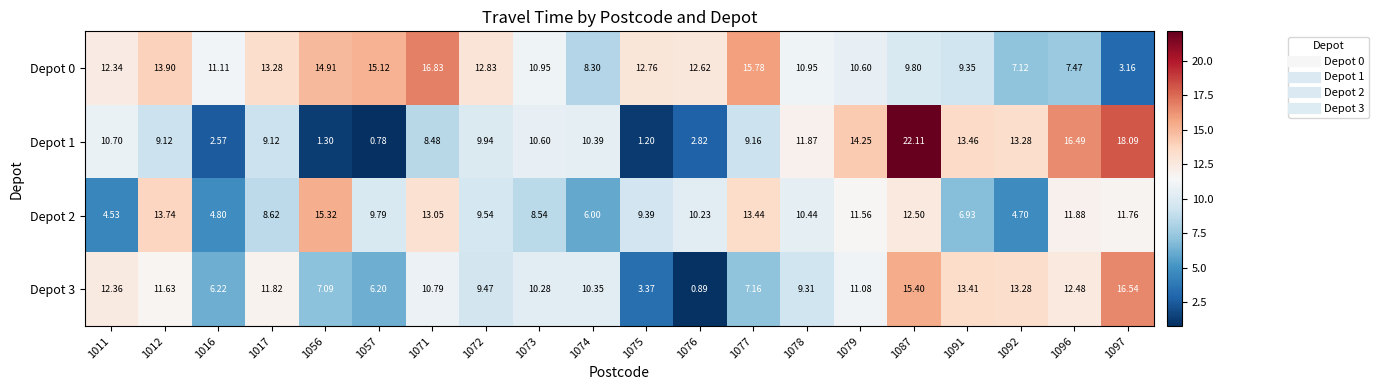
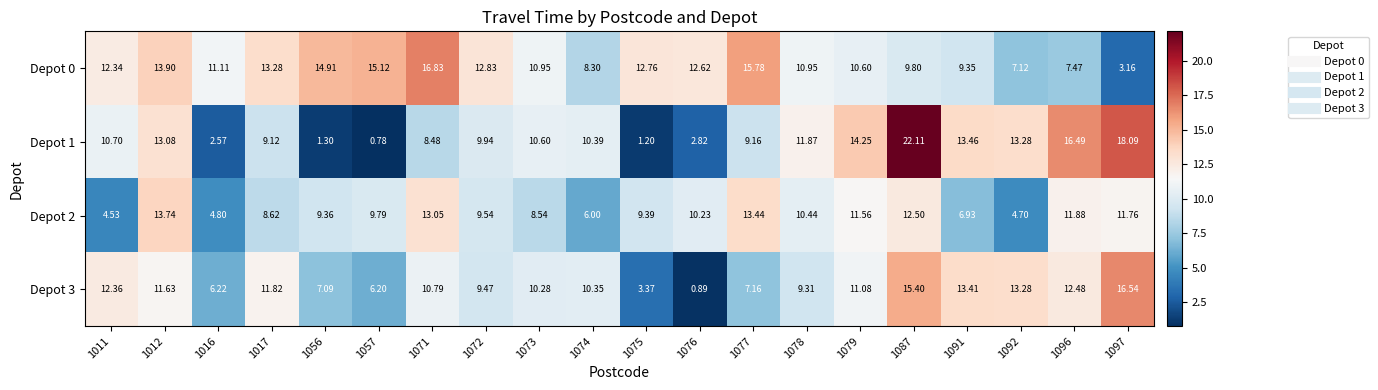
  {
    "Depot 0": {
      "1011": 12.34,
      "1012": 13.90,
      "1016": 11.11,
      "1017": 13.28,
      "1056": 14.91,
      "1057": 15.12,
      "1071": 16.83,
      "1072": 12.83,
      "1073": 10.95,
      "1074": 8.30,
      "1075": 12.76,
      "1076": 12.62,
      "1077": 15.78,
      "1078": 10.95,
      "1079": 10.60,
      "1087": 9.80,
      "1091": 9.35,
      "1092": 7.12,
      "1096": 7.47,
      "1097": 3.16
    },
    "Depot 1": {
      "1011": 10.70,
-     "1012": 9.12,
+     "1012": 13.08,
      "1016": 2.57,
      "1017": 9.12,
      "1056": 1.30,
      "1057": 0.78,
      "1071": 8.48,
      "1072": 9.94,
      "1073": 10.60,
      "1074": 10.39,
      "1075": 1.20,
      "1076": 2.82,
      "1077": 9.16,
      "1078": 11.87,
      "1079": 14.25,
      "1087": 22.11,
      "1091": 13.46,
      "1092": 13.28,
      "1096": 16.49,
      "1097": 18.09
    },
    "Depot 2": {
      "1011": 4.53,
      "1012": 13.74,
      "1016": 4.80,
      "1017": 8.62,
-     "1056": 15.32,
+     "1056": 9.36,
      "1057": 9.79,
      "1071": 13.05,
      "1072": 9.54,
      "1073": 8.54,
      "1074": 6.00,
      "1075": 9.39,
      "1076": 10.23,
      "1077": 13.44,
      "1078": 10.44,
      "1079": 11.56,
      "1087": 12.50,
      "1091": 6.93,
      "1092": 4.70,
      "1096": 11.88,
      "1097": 11.76
    },
    "Depot 3": {
      "1011": 12.36,
      "1012": 11.63,
      "1016": 6.22,
      "1017": 11.82,
      "1056": 7.09,
      "1057": 6.20,
      "1071": 10.79,
      "1072": 9.47,
      "1073": 10.28,
      "1074": 10.35,
      "1075": 3.37,
      "1076": 0.89,
      "1077": 7.16,
      "1078": 9.31,
      "1079": 11.08,
      "1087": 15.40,
      "1091": 13.41,
      "1092": 13.28,
      "1096": 12.48,
      "1097": 16.54
    }
  }
